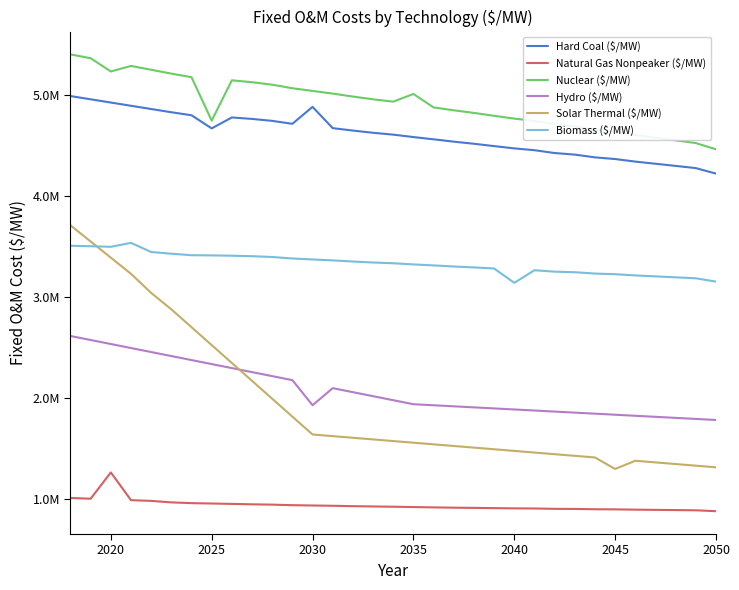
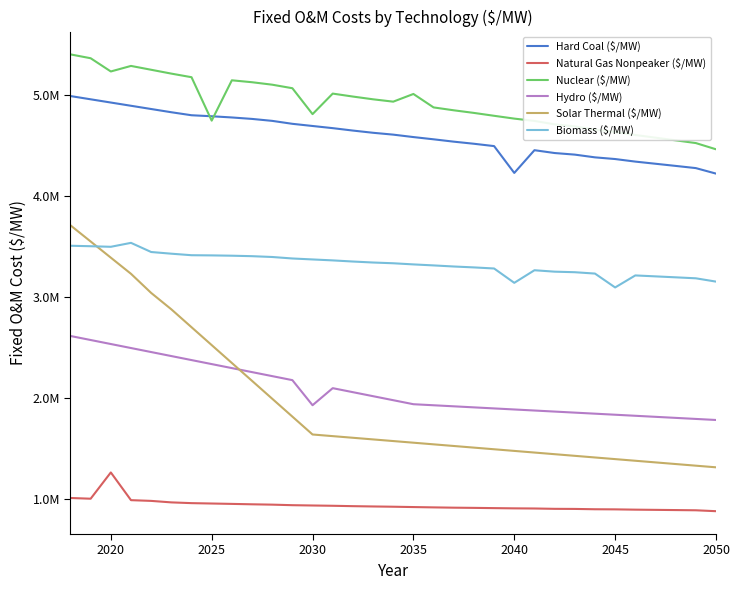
  {
    "Hard Coal ($/MW)": {
      "2020": 4920000,
-     "2025": 4670000,
-     "2030": 4880000,
+     "2025": 4790000,
+     "2030": 4690000,
      "2035": 4580000,
-     "2040": 4470000,
+     "2040": 4220000,
      "2045": 4360000,
      "2050": 4220000
    },
    "Natural Gas Nonpeaker ($/MW)": {
      "2020": 1260000,
      "2025": 950000,
      "2030": 930000,
      "2035": 920000,
      "2040": 900000,
      "2045": 890000,
      "2050": 880000
    },
    "Nuclear ($/MW)": {
      "2020": 5230000,
      "2025": 4740000,
-     "2030": 5040000,
+     "2030": 4810000,
      "2035": 5010000,
      "2040": 4760000,
      "2050": 4460000
    },
    "Hydro ($/MW)": {
      "2020": 2530000,
      "2025": 2330000,
      "2030": 1920000,
      "2035": 1930000,
      "2040": 1880000,
      "2045": 1830000,
      "2050": 1780000
    },
    "Solar Thermal ($/MW)": {
      "2020": 3390000,
      "2025": 2520000,
      "2030": 1630000,
      "2035": 1550000,
      "2040": 1470000,
-     "2045": 1290000,
+     "2045": 1390000,
      "2050": 1310000
    },
    "Biomass ($/MW)": {
      "2020": 3490000,
      "2025": 3410000,
      "2030": 3370000,
      "2035": 3320000,
      "2040": 3140000,
-     "2045": 3220000,
+     "2045": 3090000,
      "2050": 3150000
    }
  }
